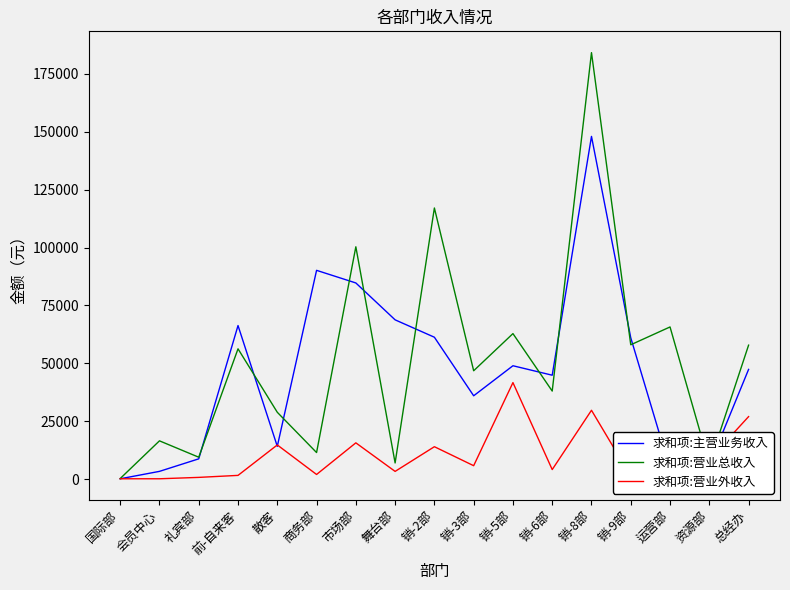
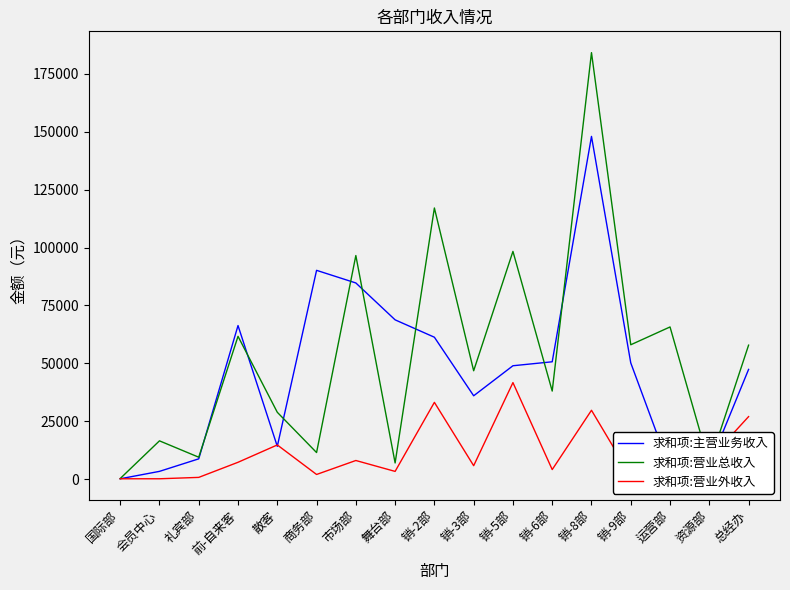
  {
    "求和项:主营业务收入": {
      "会员中心": 3000,
      "前-自来客": 66000,
      "商务部": 90000,
      "市场部": 85000,
      "舞台部": 69000,
      "销-2部": 61000,
      "销-3部": 36000,
      "销-5部": 49000,
-     "销-6部": 45000,
+     "销-6部": 51000,
      "销-8部": 148000,
-     "销-9部": 61000,
+     "销-9部": 50000,
      "总经办": 47000
    },
    "求和项:营业总收入": {
      "会员中心": 16000,
-     "前-自来客": 56000,
+     "前-自来客": 62000,
      "散客": 29000,
      "商务部": 11000,
-     "市场部": 100000,
+     "市场部": 97000,
      "舞台部": 7000,
      "销-2部": 117000,
      "销-3部": 47000,
-     "销-5部": 63000,
+     "销-5部": 98000,
      "销-6部": 38000,
      "销-8部": 184000,
      "销-9部": 58000,
      "运营部": 66000,
      "总经办": 58000
    },
    "求和项:营业外收入": {
      "会员中心": 0,
      "礼宾部": 1000,
-     "前-自来客": 2000,
+     "前-自来客": 7000,
      "商务部": 2000,
-     "市场部": 16000,
+     "市场部": 8000,
      "舞台部": 3000,
-     "销-2部": 14000,
+     "销-2部": 33000,
      "销-3部": 6000,
      "销-5部": 42000,
      "销-6部": 4000,
      "销-8部": 30000,
      "总经办": 27000
    }
  }
